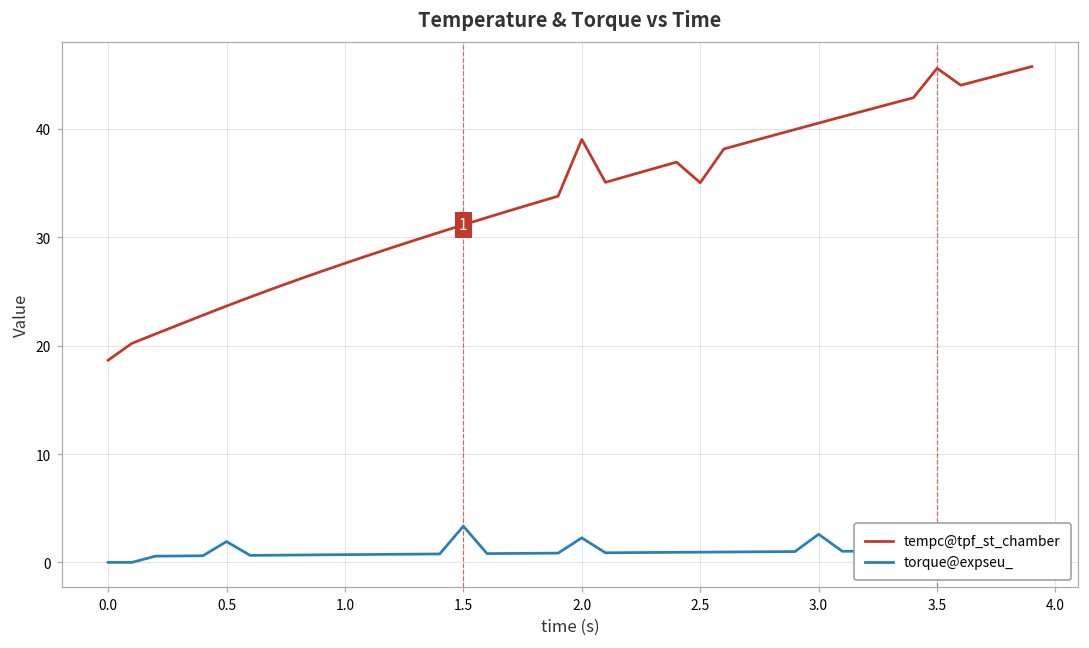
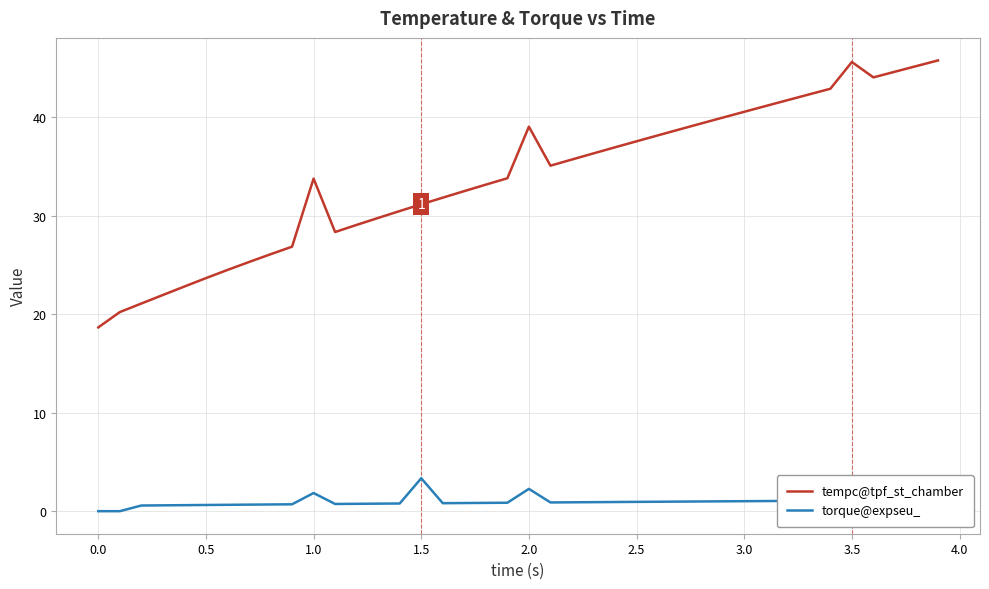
  {
    "tempc@tpf_st_chamber": {
      "0.0": 19,
      "0.5": 24,
-     "1.0": 28,
+     "1.0": 34,
      "2.0": 39,
-     "2.5": 35,
+     "2.5": 38,
      "3.0": 41,
      "3.5": 46
    },
    "torque@expseu_": {
      "0.0": 0,
-     "0.5": 2,
-     "1.0": 1,
+     "0.5": 1,
+     "1.0": 2,
      "1.5": 3,
      "2.0": 2,
      "2.5": 1,
-     "3.0": 3
+     "3.0": 1
    }
  }
